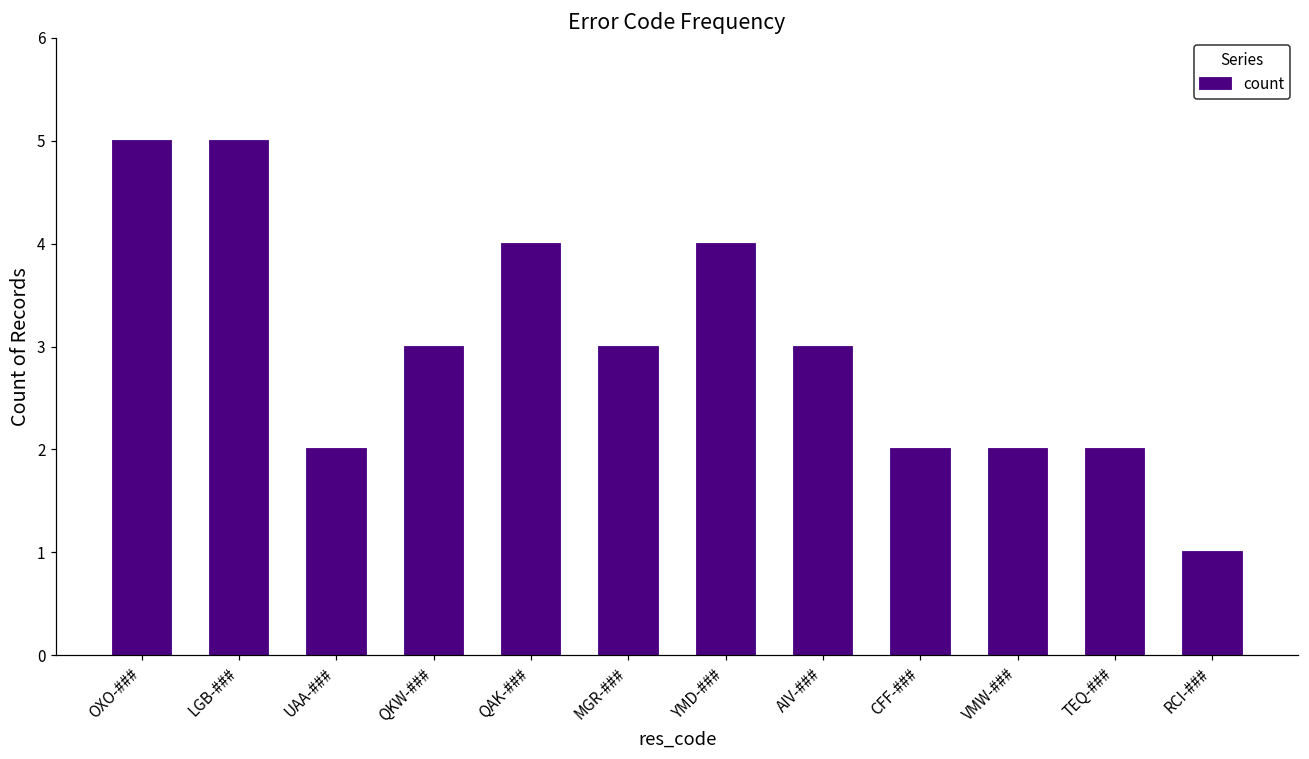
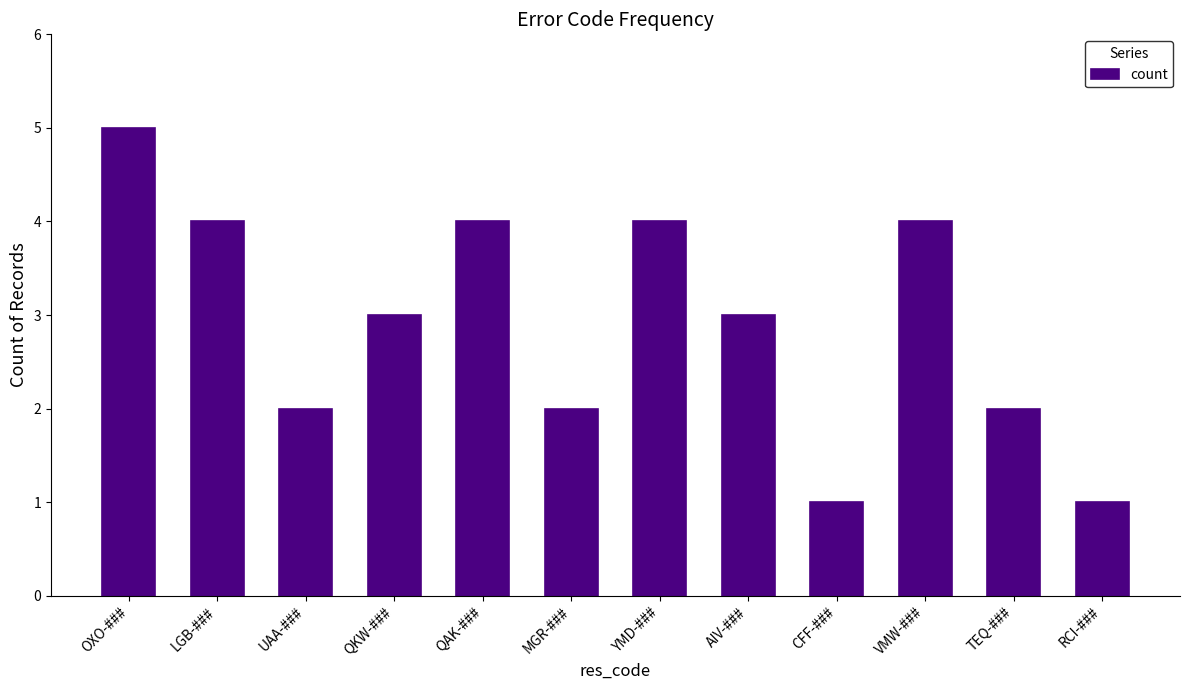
  {
    "OXO-###": 5,
-   "LGB-###": 5,
+   "LGB-###": 4,
    "UAA-###": 2,
    "QKW-###": 3,
    "QAK-###": 4,
-   "MGR-###": 3,
+   "MGR-###": 2,
    "YMD-###": 4,
    "AIV-###": 3,
-   "CFF-###": 2,
-   "VMW-###": 2,
+   "CFF-###": 1,
+   "VMW-###": 4,
    "TEQ-###": 2,
    "RCI-###": 1
  }
